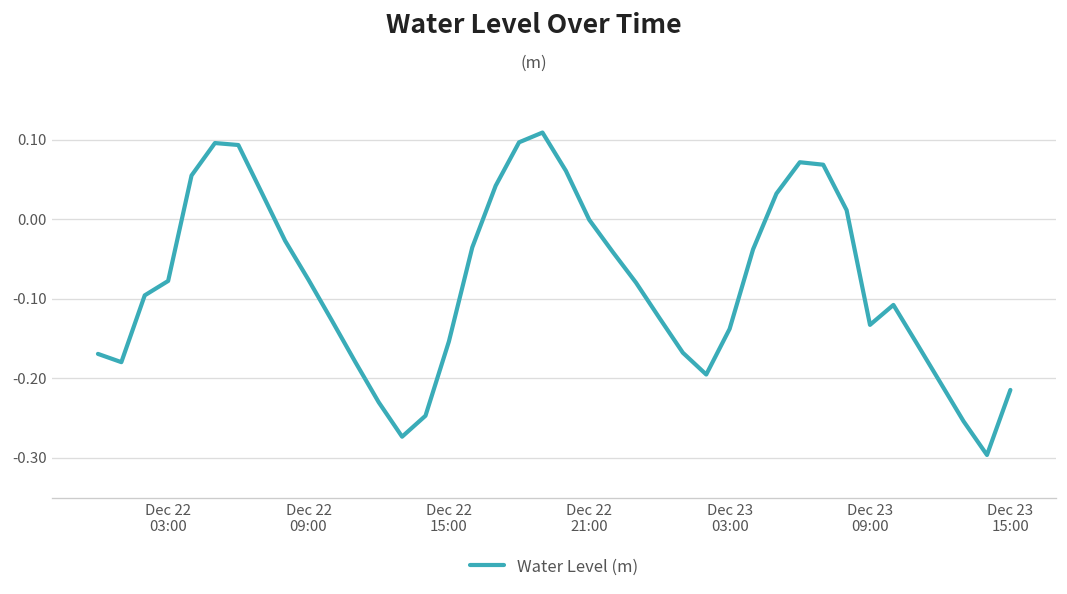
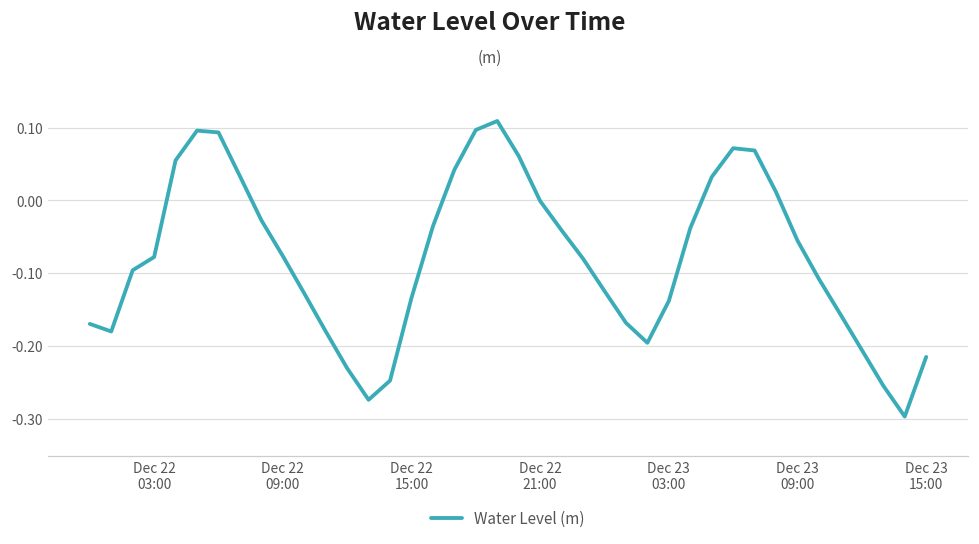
  {
    "Dec 22 03:00": -0.08,
    "Dec 22 09:00": -0.08,
-   "Dec 22 15:00": -0.15,
+   "Dec 22 15:00": -0.13,
    "Dec 22 21:00": 0.00,
    "Dec 23 03:00": -0.14,
-   "Dec 23 09:00": -0.13,
+   "Dec 23 09:00": -0.06,
    "Dec 23 15:00": -0.21
  }
